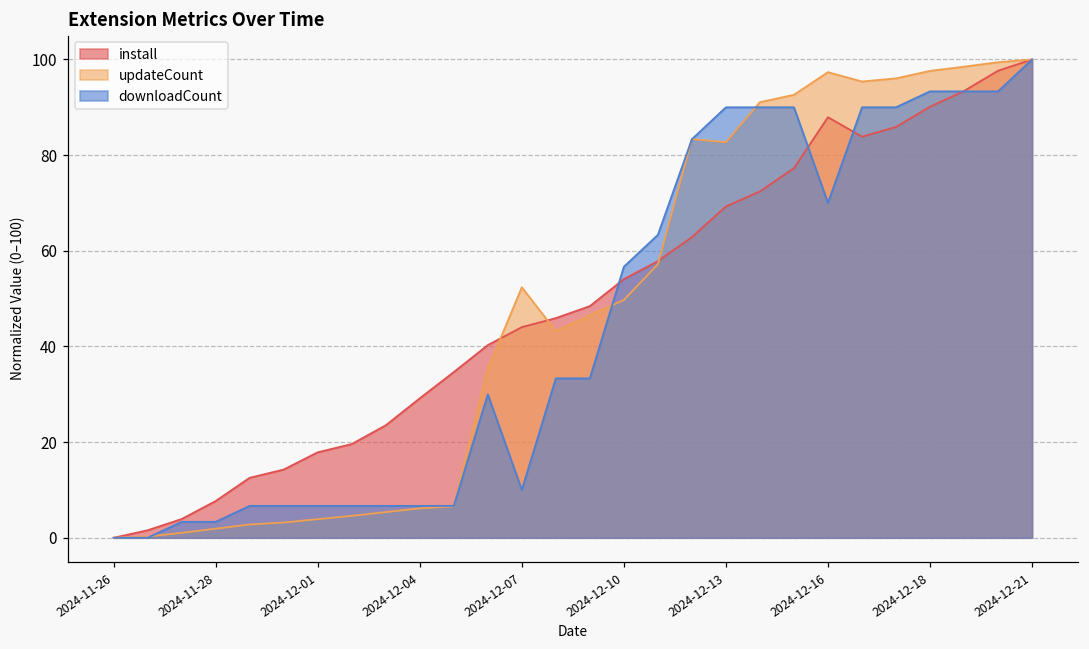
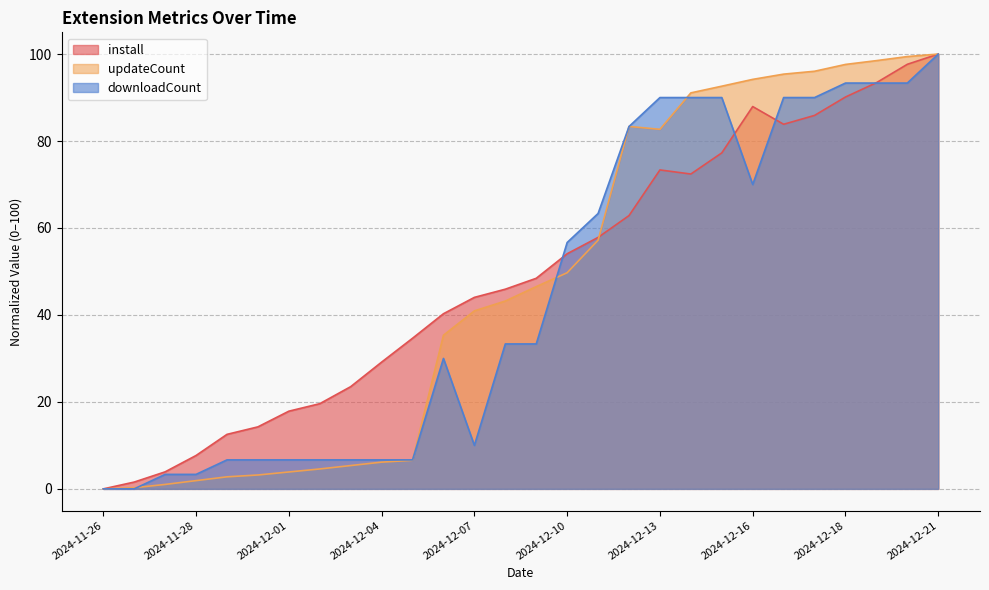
  {
    "install": {
      "2024-11-28": 8,
      "2024-12-01": 18,
      "2024-12-04": 29,
      "2024-12-07": 44,
      "2024-12-10": 54,
-     "2024-12-13": 69,
+     "2024-12-13": 73,
      "2024-12-16": 88,
      "2024-12-18": 90
    },
    "updateCount": {
      "2024-11-28": 2,
      "2024-12-01": 4,
-     "2024-12-07": 52,
+     "2024-12-07": 41,
      "2024-12-10": 50,
      "2024-12-13": 83,
-     "2024-12-16": 97,
+     "2024-12-16": 94,
      "2024-12-18": 98
    },
    "downloadCount": {
      "2024-11-28": 3,
      "2024-12-01": 7,
      "2024-12-07": 10,
      "2024-12-10": 57,
      "2024-12-13": 90,
      "2024-12-16": 70,
      "2024-12-18": 93
    }
  }
